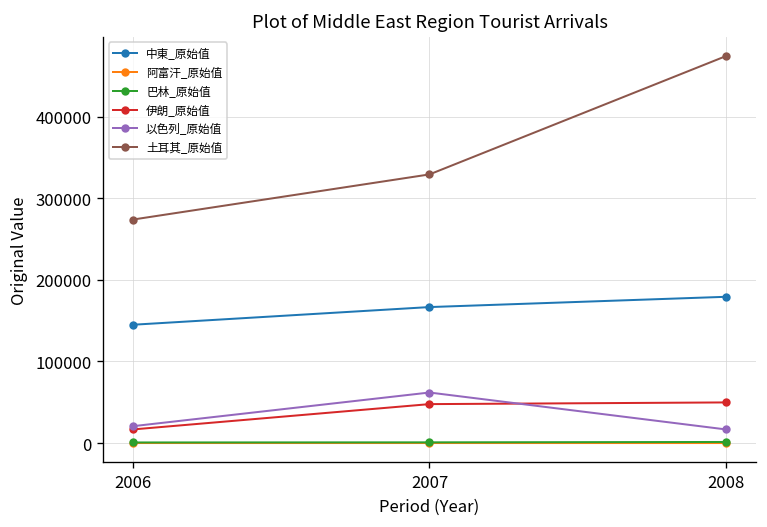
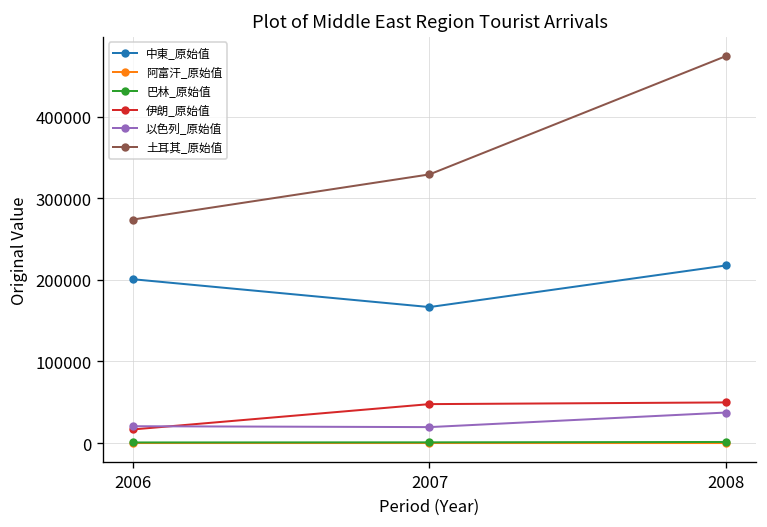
  {
    "中東_原始值": {
-     "2006": 150000,
+     "2006": 200000,
      "2007": 170000,
-     "2008": 180000
+     "2008": 220000
    },
    "伊朗_原始值": {
      "2006": 20000,
      "2007": 50000,
      "2008": 50000
    },
    "以色列_原始值": {
      "2006": 20000,
-     "2007": 60000,
-     "2008": 20000
+     "2007": 20000,
+     "2008": 40000
    },
    "土耳其_原始值": {
      "2006": 270000,
      "2007": 330000,
      "2008": 470000
    }
  }
